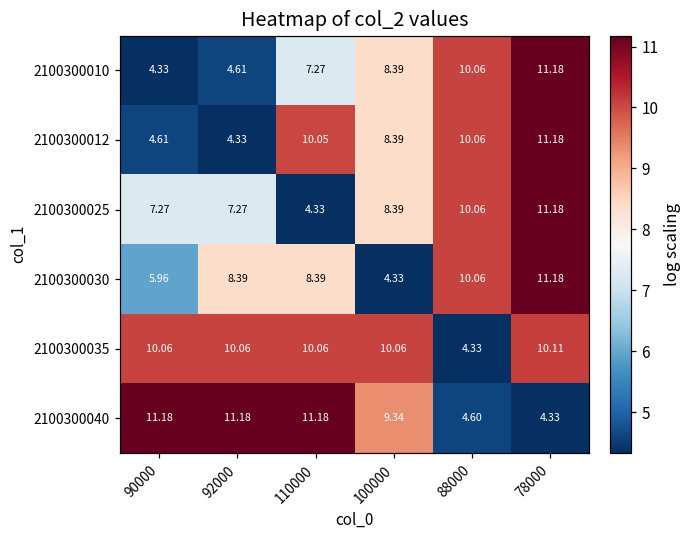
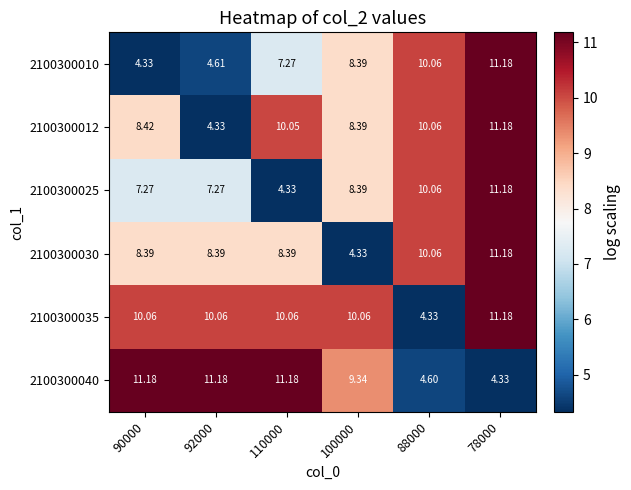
  {
    "2100300010": {
      "90000": 4.33,
      "92000": 4.61,
      "110000": 7.27,
      "100000": 8.39,
      "88000": 10.06,
      "78000": 11.18
    },
    "2100300012": {
-     "90000": 4.61,
+     "90000": 8.42,
      "92000": 4.33,
      "110000": 10.05,
      "100000": 8.39,
      "88000": 10.06,
      "78000": 11.18
    },
    "2100300025": {
      "90000": 7.27,
      "92000": 7.27,
      "110000": 4.33,
      "100000": 8.39,
      "88000": 10.06,
      "78000": 11.18
    },
    "2100300030": {
-     "90000": 5.96,
+     "90000": 8.39,
      "92000": 8.39,
      "110000": 8.39,
      "100000": 4.33,
      "88000": 10.06,
      "78000": 11.18
    },
    "2100300035": {
      "90000": 10.06,
      "92000": 10.06,
      "110000": 10.06,
      "100000": 10.06,
      "88000": 4.33,
-     "78000": 10.11
+     "78000": 11.18
    },
    "2100300040": {
      "90000": 11.18,
      "92000": 11.18,
      "110000": 11.18,
      "100000": 9.34,
      "88000": 4.60,
      "78000": 4.33
    }
  }
